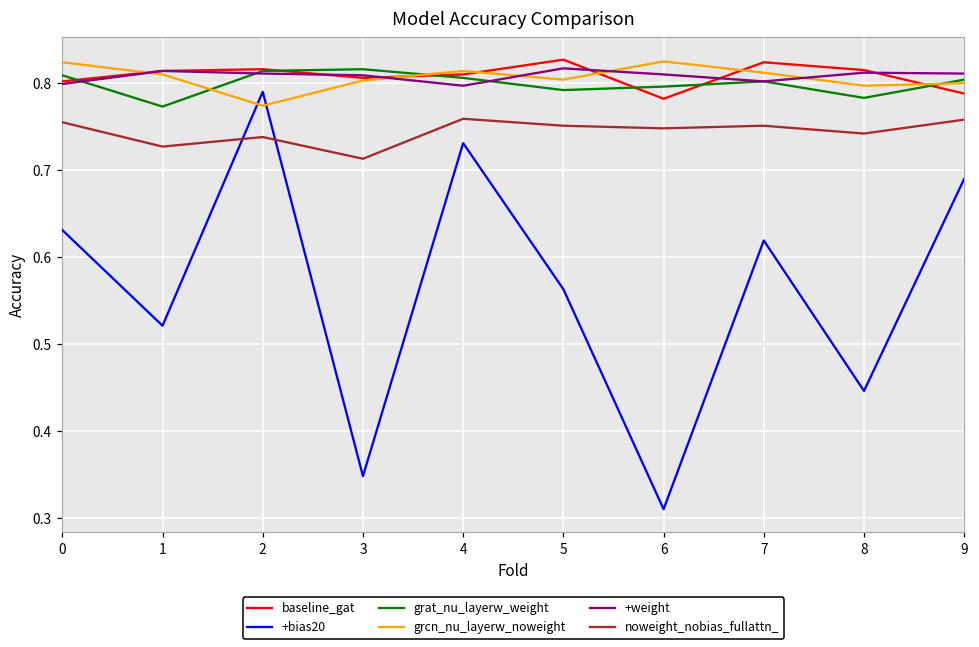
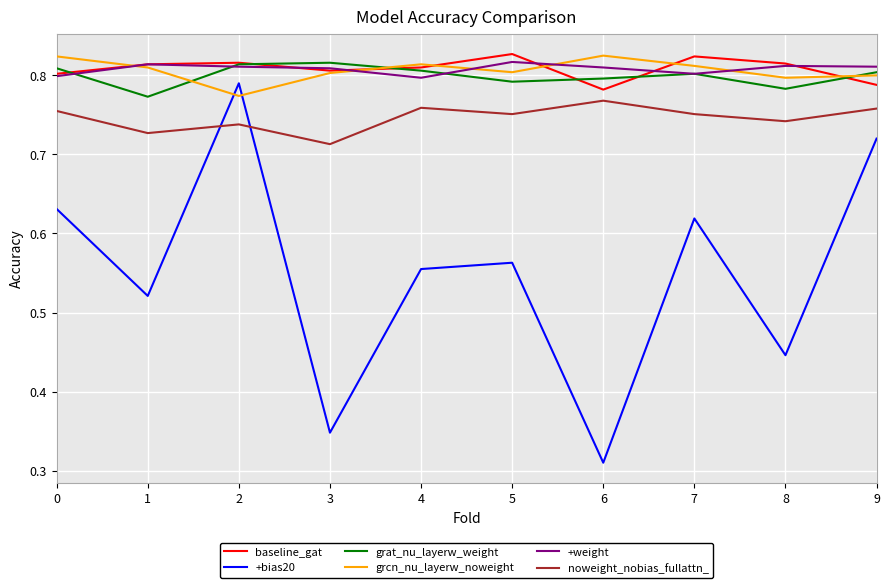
  {
    "baseline_gat": {
      "4": 0.81,
      "5": 0.83,
      "6": 0.78,
      "7": 0.82,
      "9": 0.79
    },
    "+bias20": {
      "0": 0.63,
      "1": 0.52,
      "2": 0.79,
      "3": 0.35,
-     "4": 0.73,
+     "4": 0.56,
      "5": 0.56,
      "6": 0.31,
      "7": 0.62,
      "8": 0.45,
-     "9": 0.69
+     "9": 0.72
    },
    "grat_nu_layerw_weight": {
      "0": 0.81,
      "1": 0.77,
      "3": 0.82,
      "4": 0.81,
      "5": 0.79,
      "6": 0.80,
      "8": 0.78,
      "9": 0.80
    },
    "grcn_nu_layerw_noweight": {
      "0": 0.82,
      "1": 0.81,
      "2": 0.77,
      "4": 0.81,
      "5": 0.80,
      "6": 0.83,
      "7": 0.81,
      "8": 0.80,
      "9": 0.80
    },
    "+weight": {
      "4": 0.80,
      "5": 0.82,
      "6": 0.81,
      "9": 0.81
    },
    "noweight_nobias_fullattn_": {
      "0": 0.76,
      "1": 0.73,
      "2": 0.74,
      "3": 0.71,
      "4": 0.76,
      "5": 0.75,
-     "6": 0.75,
+     "6": 0.77,
      "7": 0.75,
      "8": 0.74,
      "9": 0.76
    }
  }
